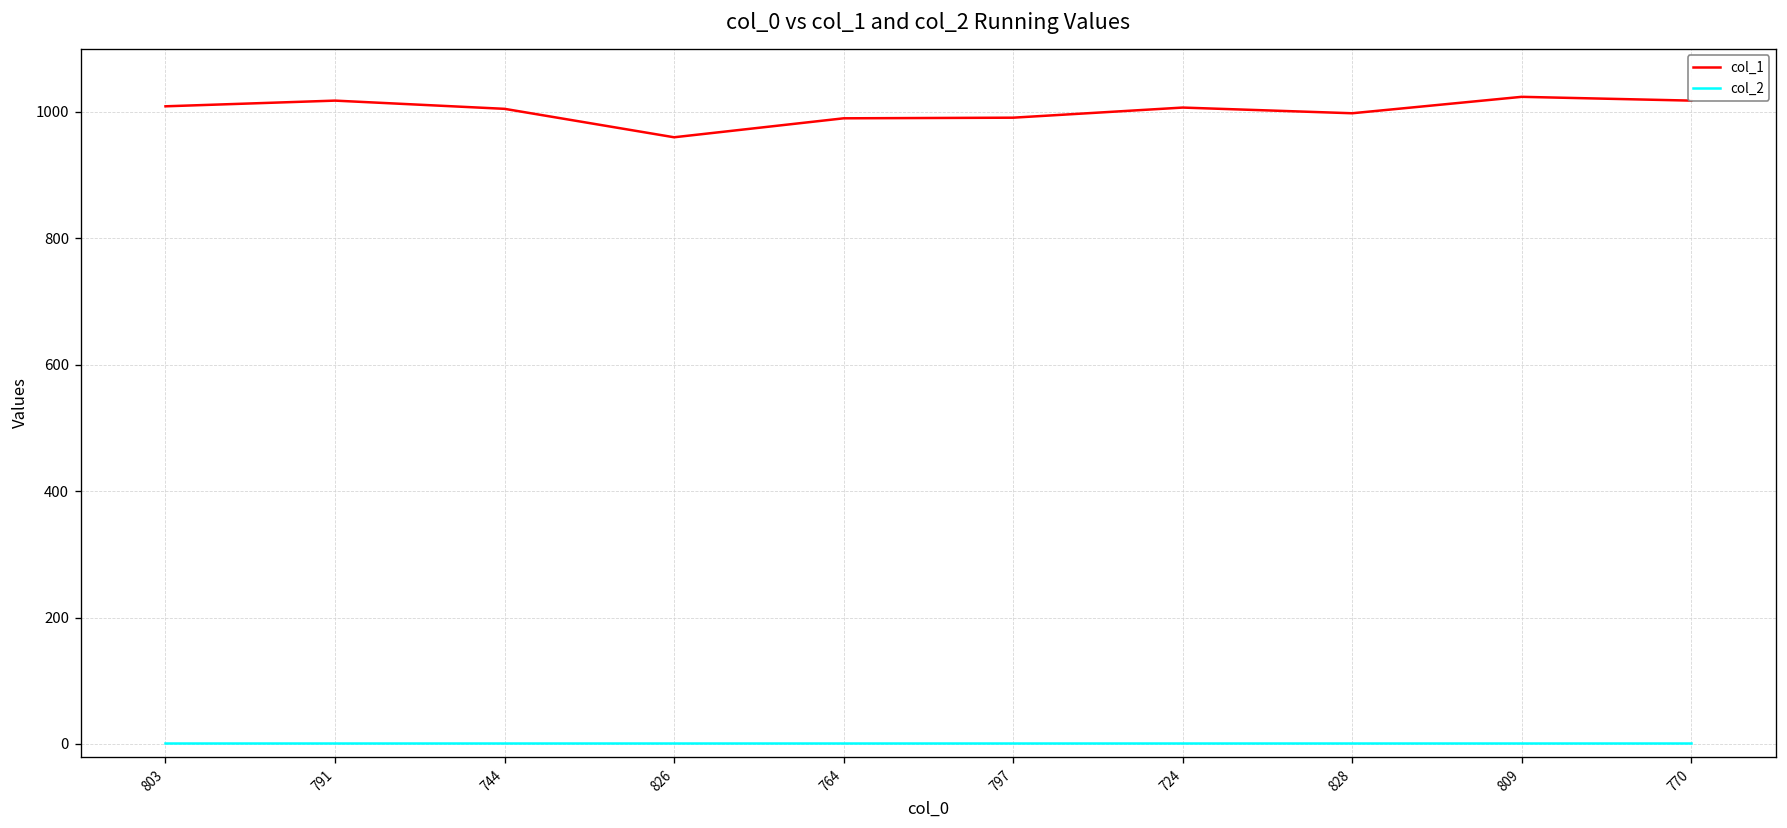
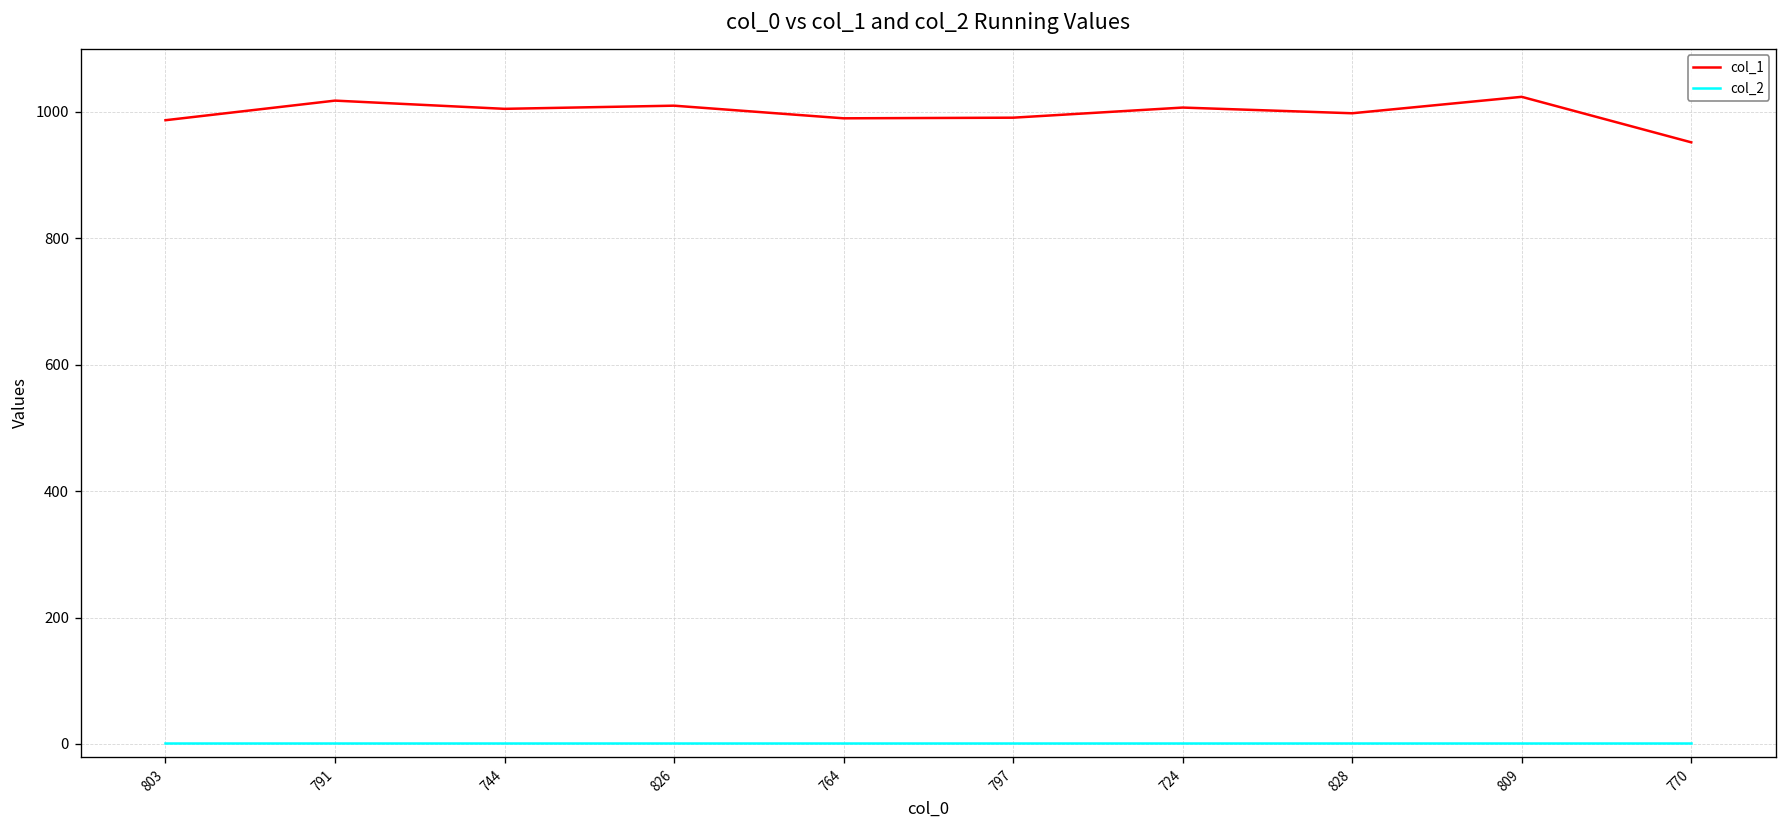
  {
    "col_1": {
-     "803": 1010,
+     "803": 990,
      "791": 1020,
      "744": 1010,
-     "826": 960,
+     "826": 1010,
      "764": 990,
      "797": 990,
      "724": 1010,
      "828": 1000,
      "809": 1020,
-     "770": 1020
+     "770": 950
    },
    "col_2": {
      "803": 0,
      "791": 0,
      "744": 0,
      "826": 0,
      "764": 0,
      "797": 0,
      "724": 0,
      "828": 0,
      "809": 0,
      "770": 0
    }
  }
